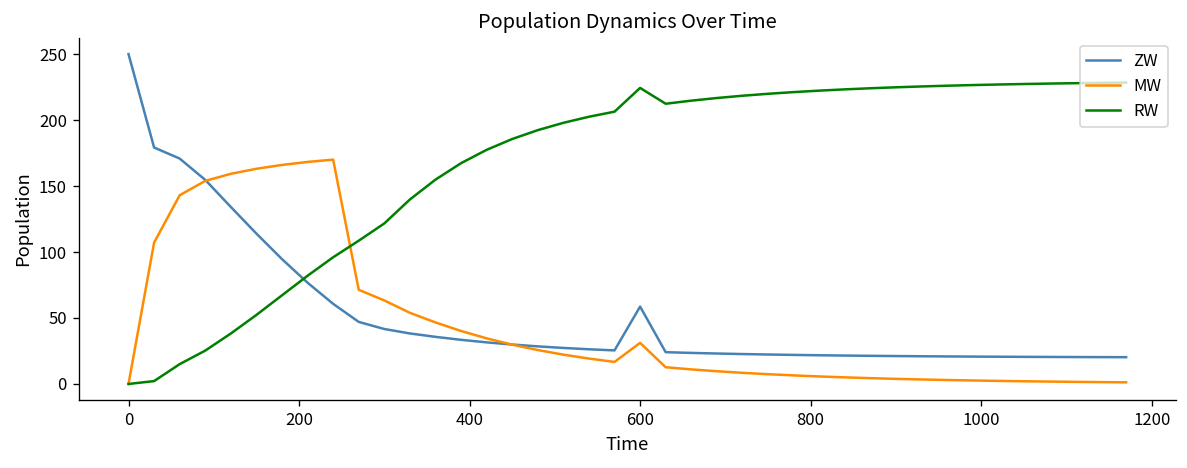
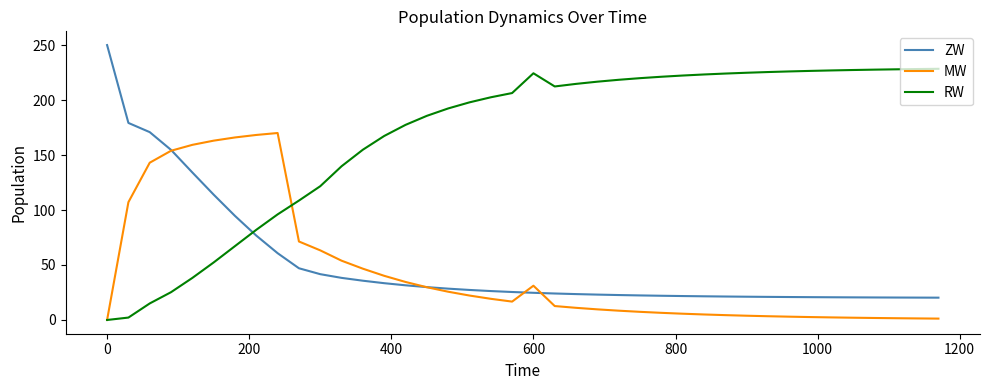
  {
    "ZW": {
      "0": 250,
-     "600": 59
+     "600": 25
    },
    "MW": {
      "600": 31
    },
    "RW": {
      "600": 224
    }
  }
